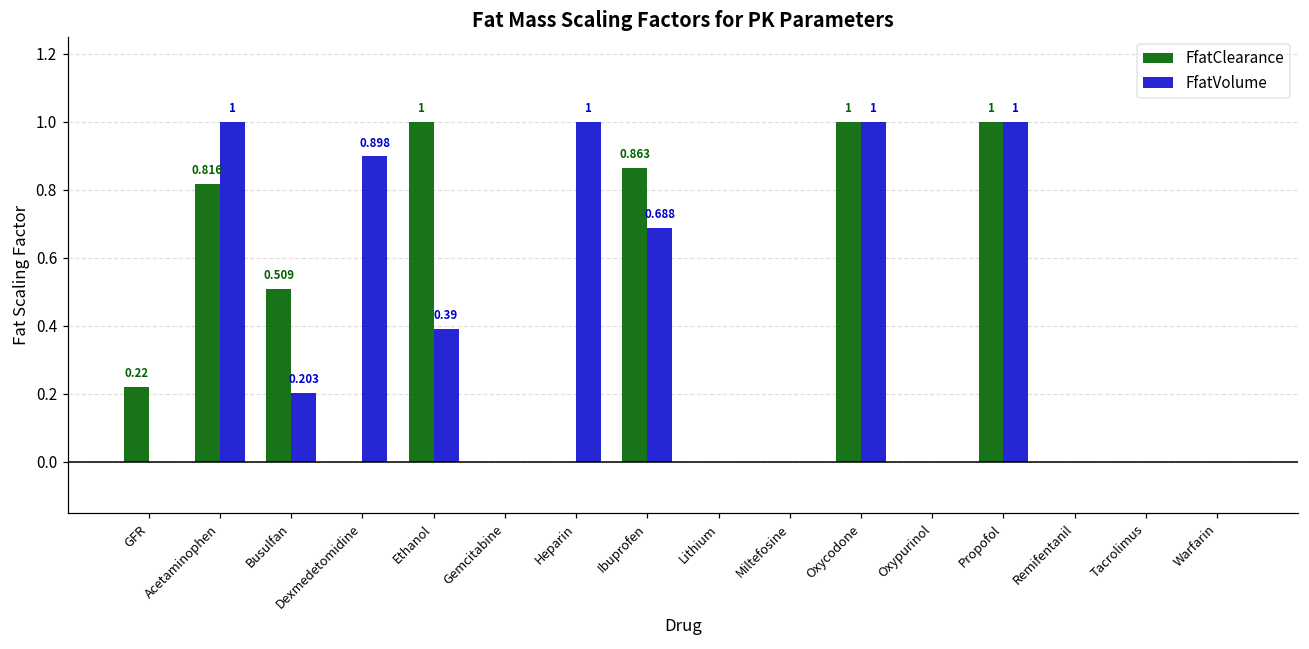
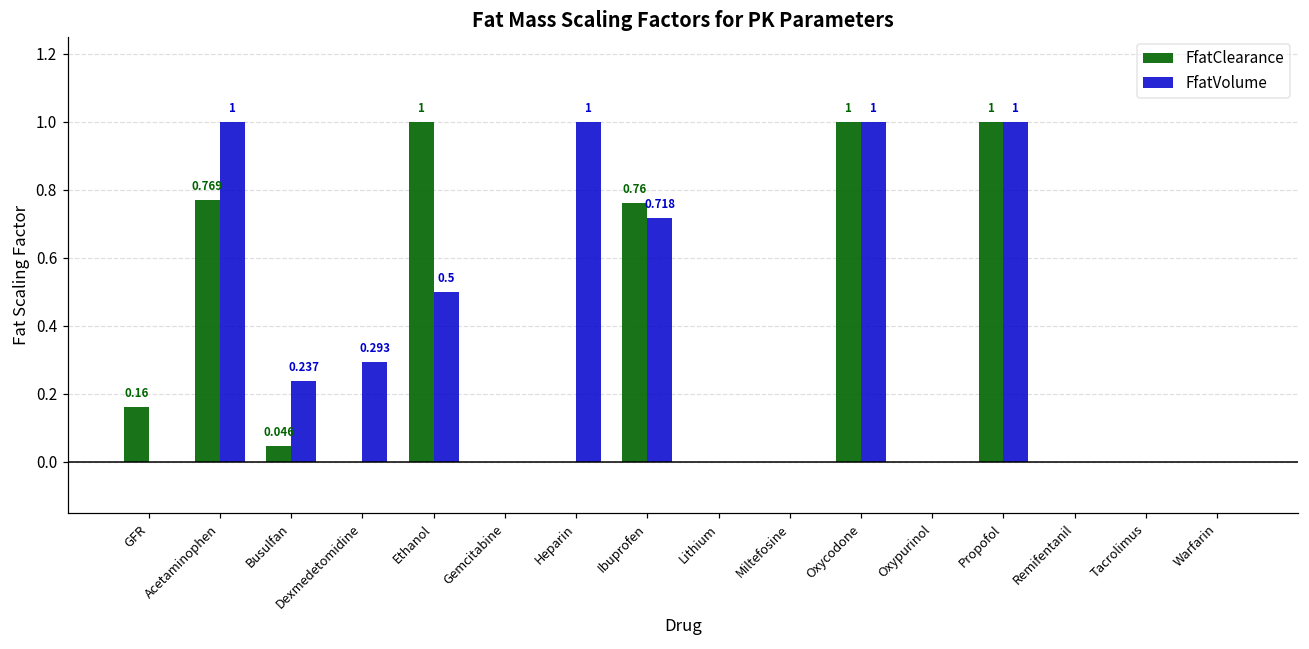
  {
    "FfatClearance": {
-     "GFR": 0.22,
-     "Acetaminophen": 0.816,
-     "Busulfan": 0.509,
+     "GFR": 0.16,
+     "Acetaminophen": 0.769,
+     "Busulfan": 0.046,
      "Ethanol": 1,
-     "Ibuprofen": 0.863,
+     "Ibuprofen": 0.76,
      "Oxycodone": 1,
      "Propofol": 1
    },
    "FfatVolume": {
      "Acetaminophen": 1,
-     "Busulfan": 0.203,
-     "Dexmedetomidine": 0.898,
-     "Ethanol": 0.39,
+     "Busulfan": 0.237,
+     "Dexmedetomidine": 0.293,
+     "Ethanol": 0.5,
      "Heparin": 1,
-     "Ibuprofen": 0.688,
+     "Ibuprofen": 0.718,
      "Oxycodone": 1,
      "Propofol": 1
    }
  }
